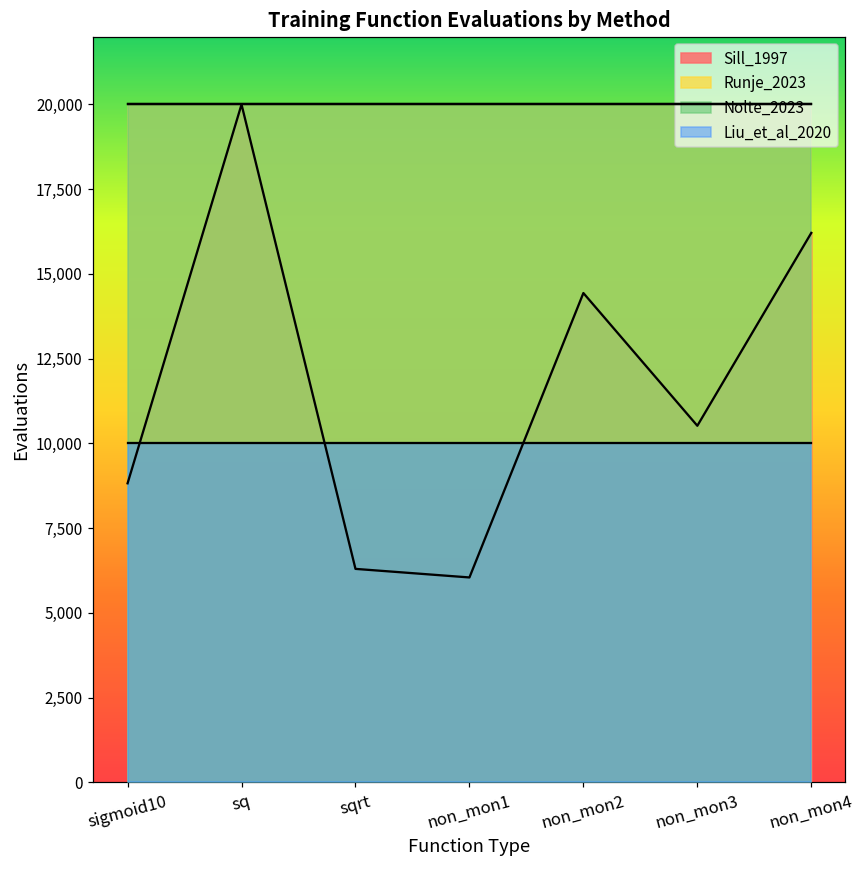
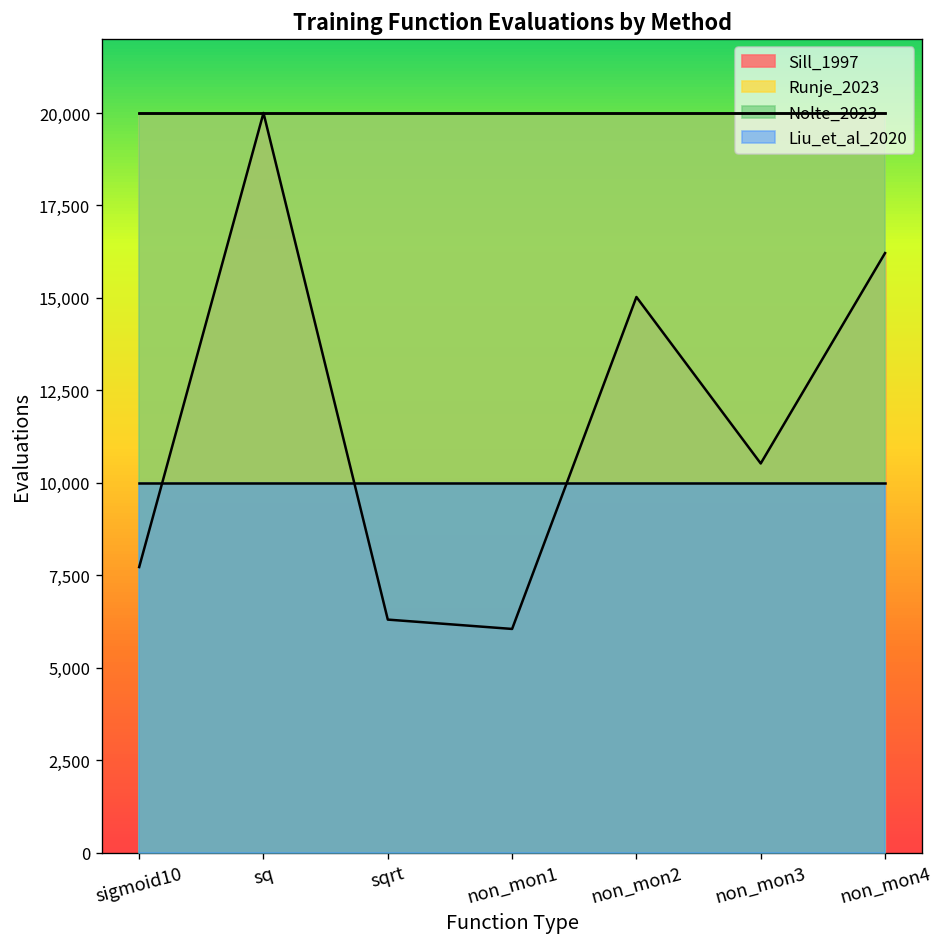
  {
    "Sill_1997": {
-     "sigmoid10": "8,800",
+     "sigmoid10": "7,700",
      "sqrt": "6,300",
      "non_mon1": "6,000",
-     "non_mon2": "14,400",
+     "non_mon2": "15,000",
      "non_mon3": "10,500",
      "non_mon4": "16,200"
    },
    "Nolte_2023": {
      "sigmoid10": "20,000",
      "sqrt": "20,000",
      "non_mon1": "20,000",
      "non_mon2": "20,000"
    },
    "Liu_et_al_2020": {
      "sigmoid10": "10,000",
      "sq": "10,000",
      "sqrt": "10,000",
      "non_mon1": "10,000",
      "non_mon2": "10,000",
      "non_mon3": "10,000",
      "non_mon4": "10,000"
    }
  }
